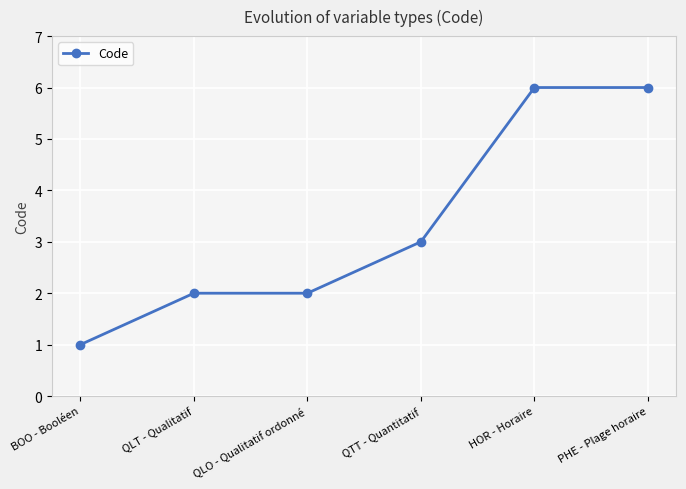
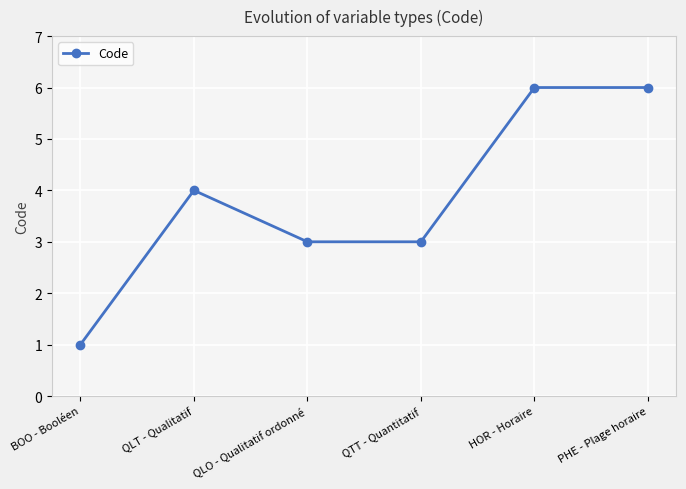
  {
    "BOO - Booléen": 1,
-   "QLT - Qualitatif": 2,
-   "QLO - Qualitatif ordonné": 2,
+   "QLT - Qualitatif": 4,
+   "QLO - Qualitatif ordonné": 3,
    "QTT - Quantitatif": 3,
    "HOR - Horaire": 6,
    "PHE - Plage horaire": 6
  }
